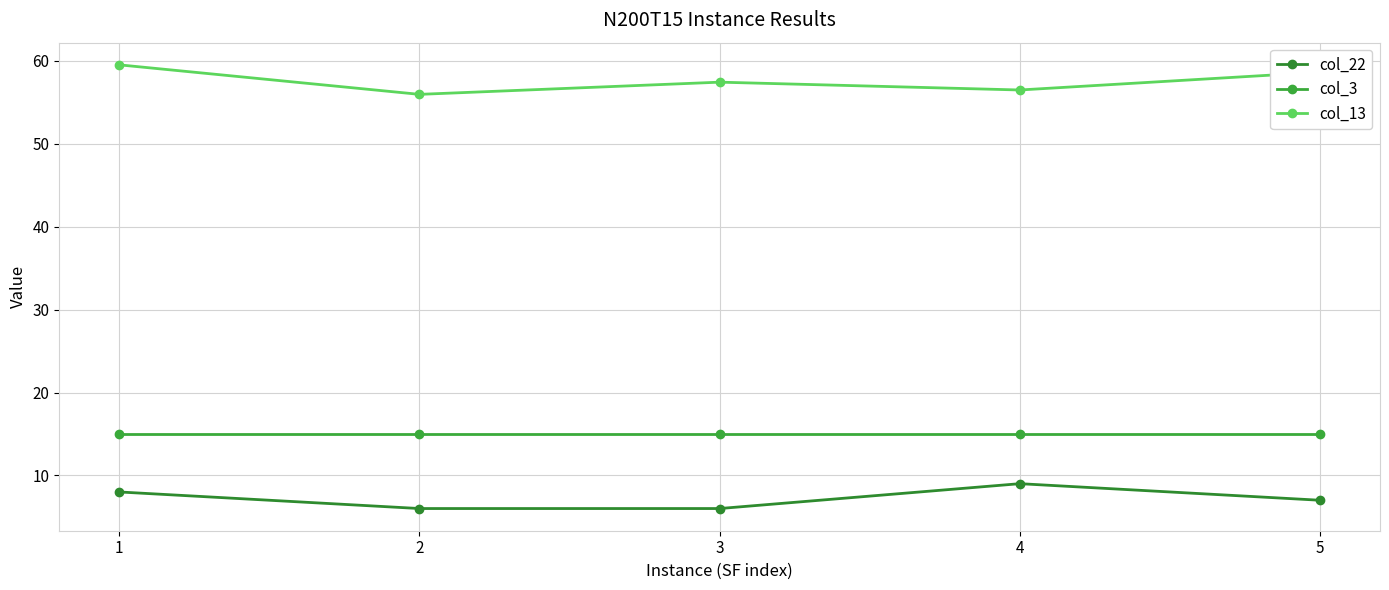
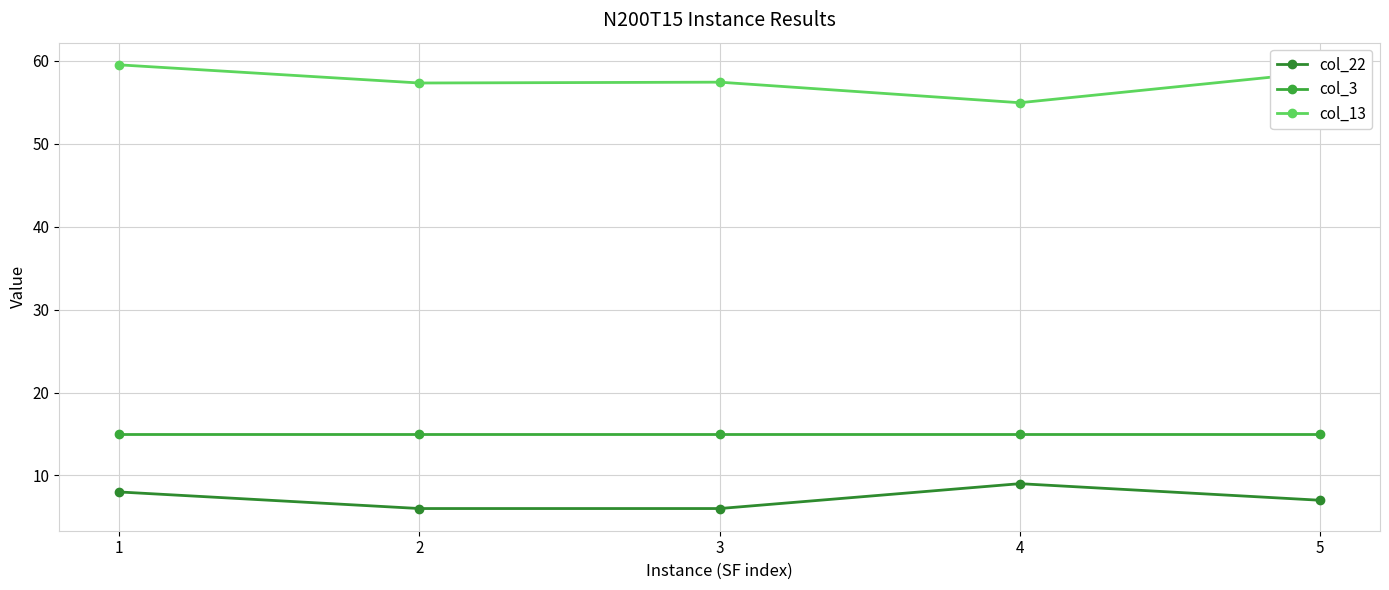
  {
    "col_13": {
      "1": 60,
-     "2": 56,
+     "2": 57,
      "3": 57,
-     "4": 56
+     "4": 55
    }
  }
